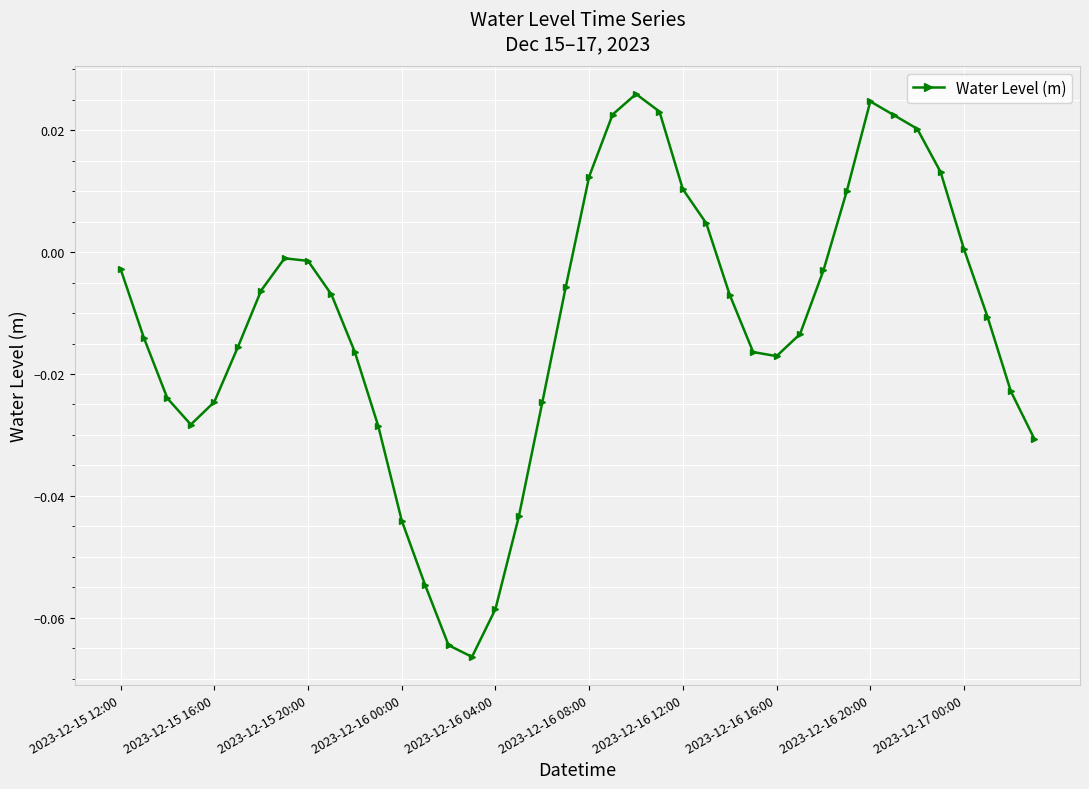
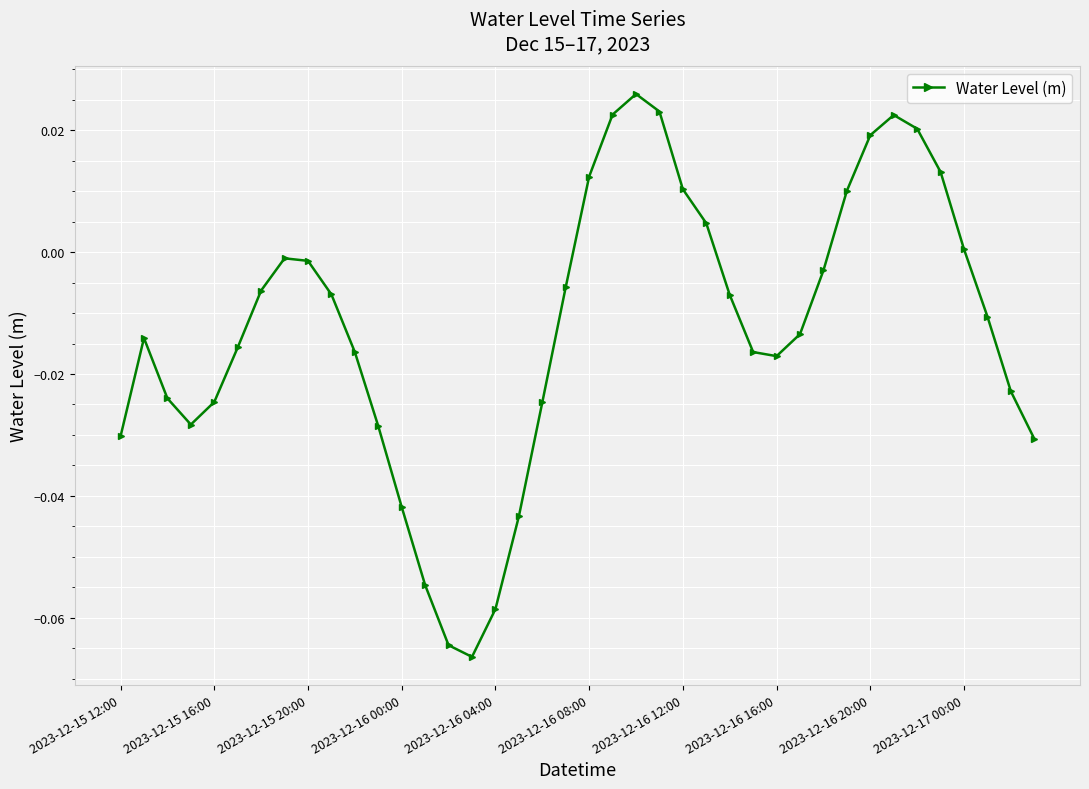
  {
-   "2023-12-15 12:00": -0.003,
+   "2023-12-15 12:00": -0.030,
    "2023-12-15 16:00": -0.025,
    "2023-12-15 20:00": -0.001,
-   "2023-12-16 00:00": -0.044,
+   "2023-12-16 00:00": -0.042,
    "2023-12-16 04:00": -0.059,
    "2023-12-16 08:00": 0.012,
    "2023-12-16 12:00": 0.010,
    "2023-12-16 16:00": -0.017,
-   "2023-12-16 20:00": 0.025,
+   "2023-12-16 20:00": 0.019,
    "2023-12-17 00:00": 0.000
  }
